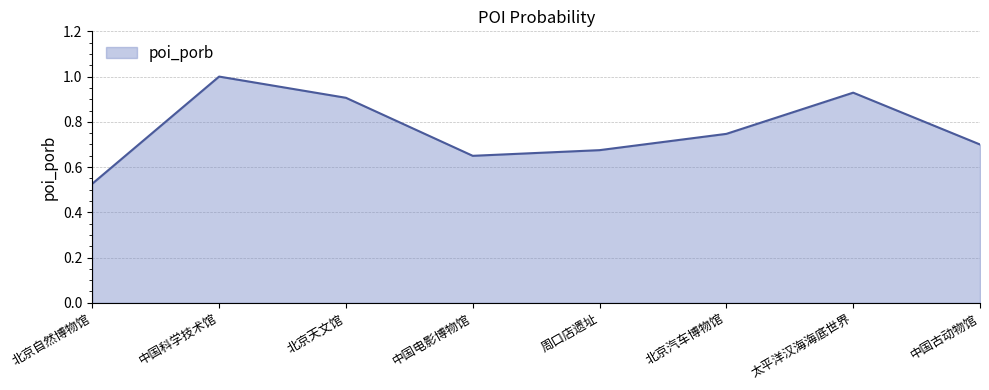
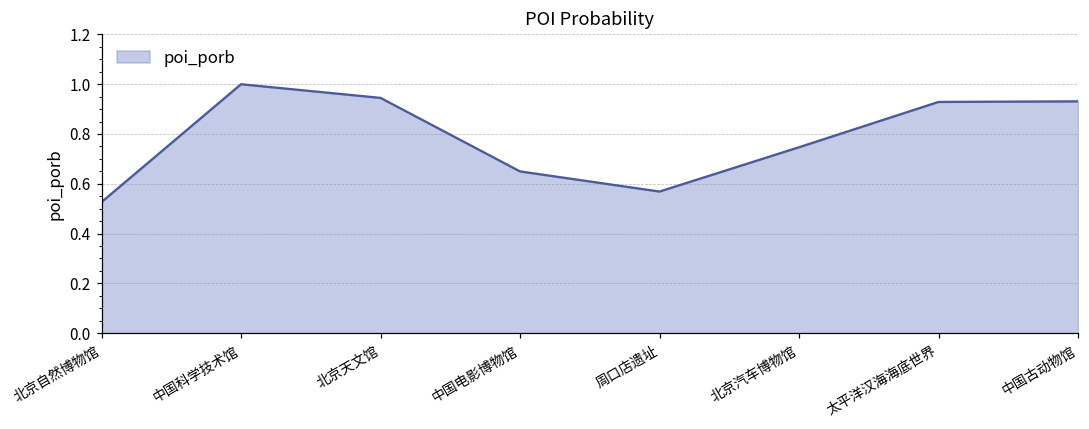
  {
    "北京自然博物馆": 0.53,
    "中国科学技术馆": 1.00,
-   "北京天文馆": 0.91,
+   "北京天文馆": 0.95,
    "中国电影博物馆": 0.65,
-   "周口店遗址": 0.67,
+   "周口店遗址": 0.57,
    "北京汽车博物馆": 0.75,
    "太平洋汉海海底世界": 0.93,
-   "中国古动物馆": 0.70
+   "中国古动物馆": 0.93
  }
